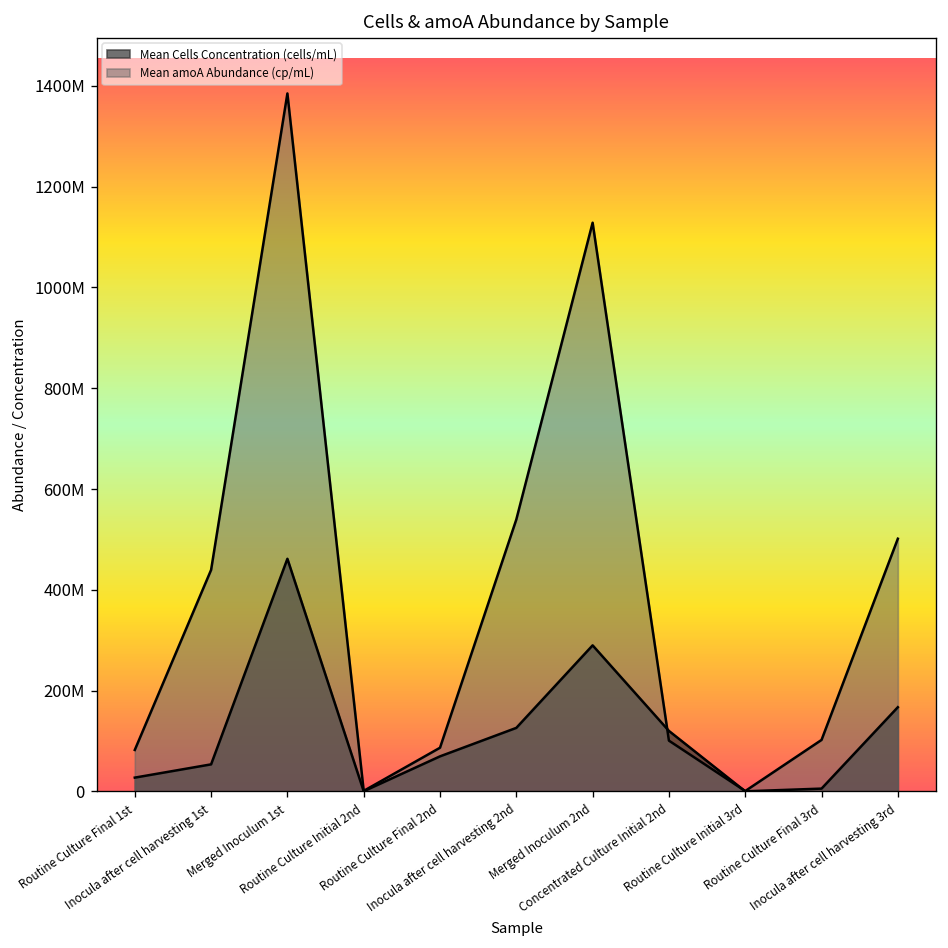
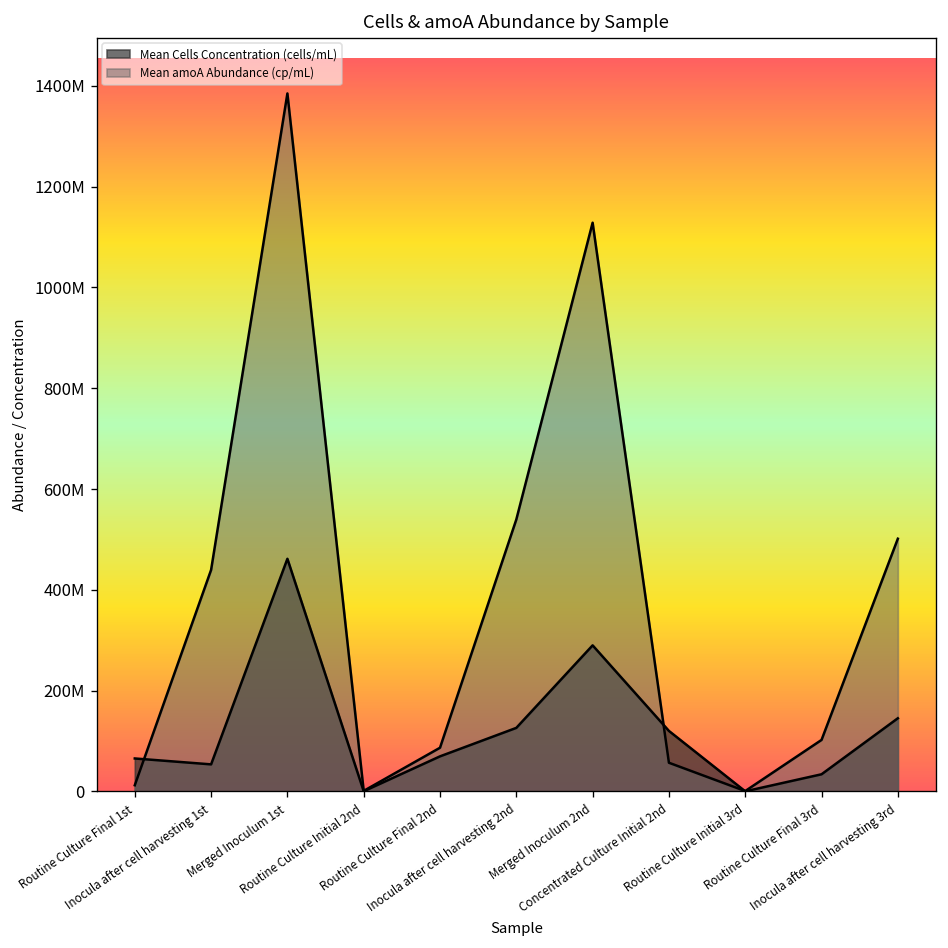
  {
    "Mean Cells Concentration (cells/mL)": {
-     "Routine Culture Final 1st": 30000000,
+     "Routine Culture Final 1st": 70000000,
      "Inocula after cell harvesting 1st": 50000000,
      "Merged Inoculum 1st": 460000000,
      "Routine Culture Final 2nd": 70000000,
      "Inocula after cell harvesting 2nd": 130000000,
      "Merged Inoculum 2nd": 290000000,
      "Concentrated Culture Initial 2nd": 120000000,
-     "Routine Culture Final 3rd": 10000000,
-     "Inocula after cell harvesting 3rd": 170000000
+     "Routine Culture Final 3rd": 30000000,
+     "Inocula after cell harvesting 3rd": 150000000
    },
    "Mean amoA Abundance (cp/mL)": {
-     "Routine Culture Final 1st": 80000000,
+     "Routine Culture Final 1st": 10000000,
      "Inocula after cell harvesting 1st": 440000000,
      "Merged Inoculum 1st": 1390000000,
      "Routine Culture Final 2nd": 90000000,
      "Inocula after cell harvesting 2nd": 540000000,
      "Merged Inoculum 2nd": 1130000000,
-     "Concentrated Culture Initial 2nd": 100000000,
+     "Concentrated Culture Initial 2nd": 60000000,
      "Routine Culture Final 3rd": 100000000,
      "Inocula after cell harvesting 3rd": 500000000
    }
  }
